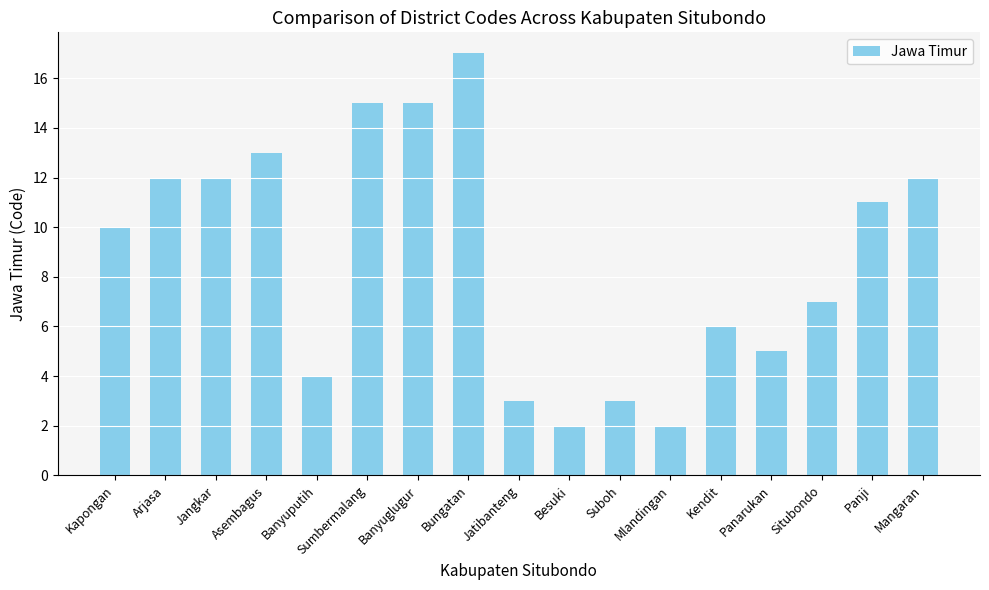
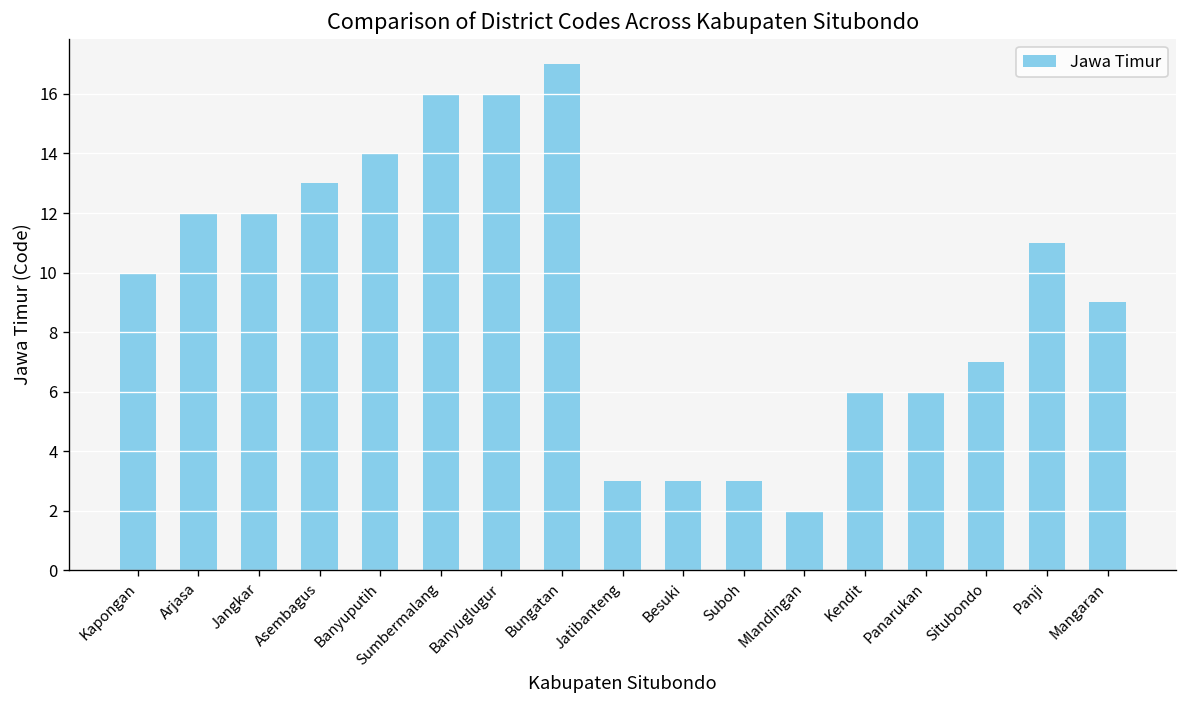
  {
    "Kapongan": 10,
    "Arjasa": 12,
    "Jangkar": 12,
    "Asembagus": 13,
-   "Banyuputih": 4,
-   "Sumbermalang": 15,
-   "Banyuglugur": 15,
+   "Banyuputih": 14,
+   "Sumbermalang": 16,
+   "Banyuglugur": 16,
    "Bungatan": 17,
    "Jatibanteng": 3,
-   "Besuki": 2,
+   "Besuki": 3,
    "Suboh": 3,
    "Mlandingan": 2,
    "Kendit": 6,
-   "Panarukan": 5,
+   "Panarukan": 6,
    "Situbondo": 7,
    "Panji": 11,
-   "Mangaran": 12
+   "Mangaran": 9
  }
